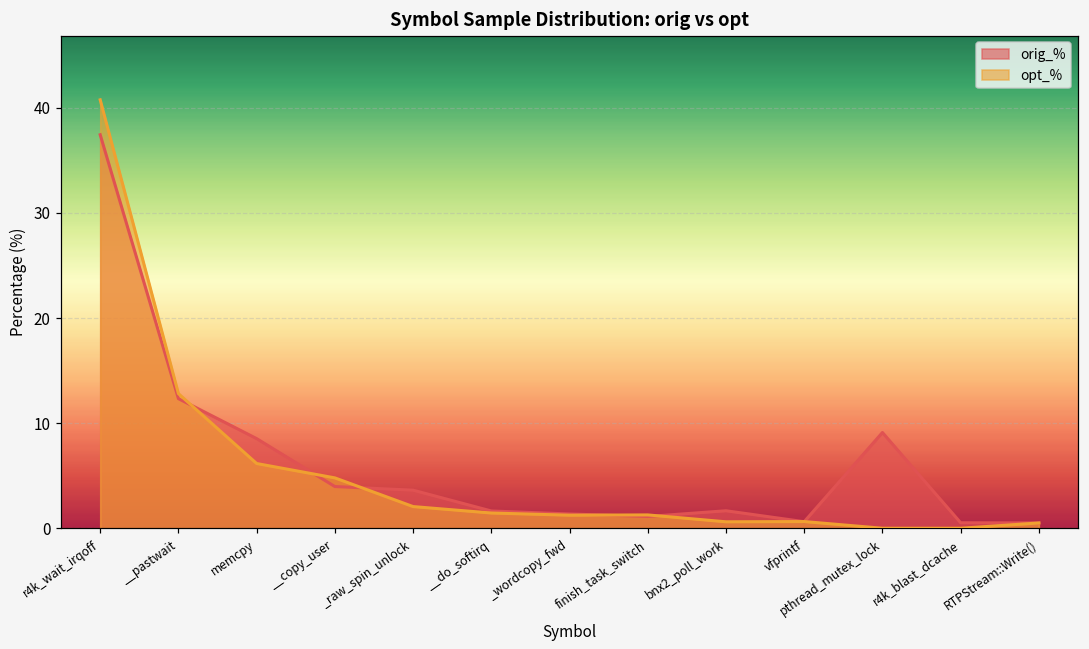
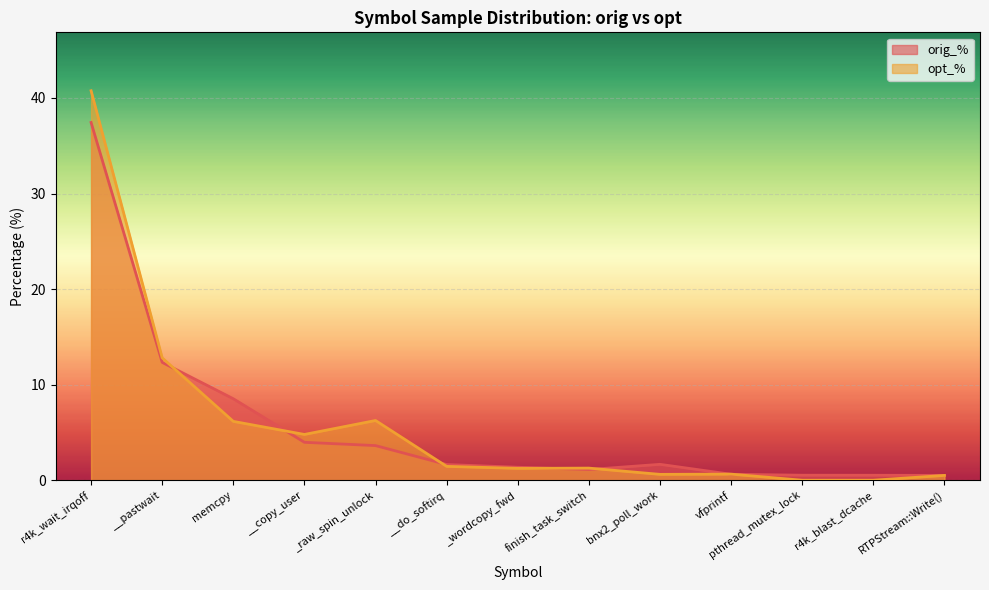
  {
    "orig_%": {
      "r4k_wait_irqoff": 37,
      "__pastwait": 12,
      "memcpy": 9,
      "__copy_user": 4,
      "_raw_spin_unlock": 4,
      "bnx2_poll_work": 2,
-     "pthread_mutex_lock": 9,
+     "pthread_mutex_lock": 1,
      "r4k_blast_dcache": 1
    },
    "opt_%": {
      "r4k_wait_irqoff": 41,
      "__pastwait": 13,
      "memcpy": 6,
      "__copy_user": 5,
-     "_raw_spin_unlock": 2,
+     "_raw_spin_unlock": 6,
      "bnx2_poll_work": 1,
      "pthread_mutex_lock": 0,
      "r4k_blast_dcache": 0
    }
  }
